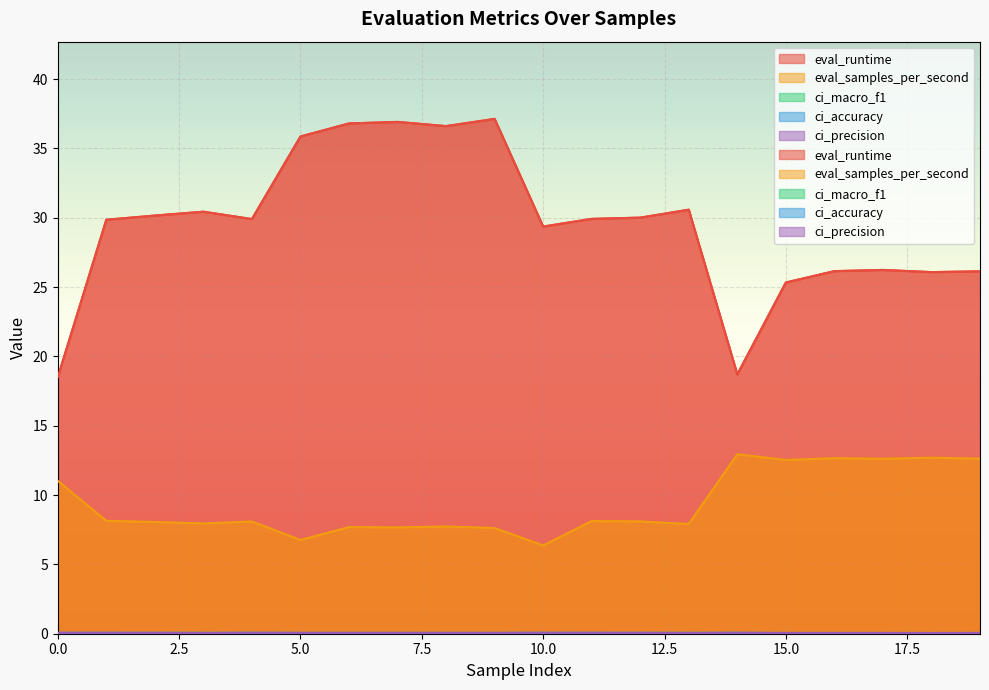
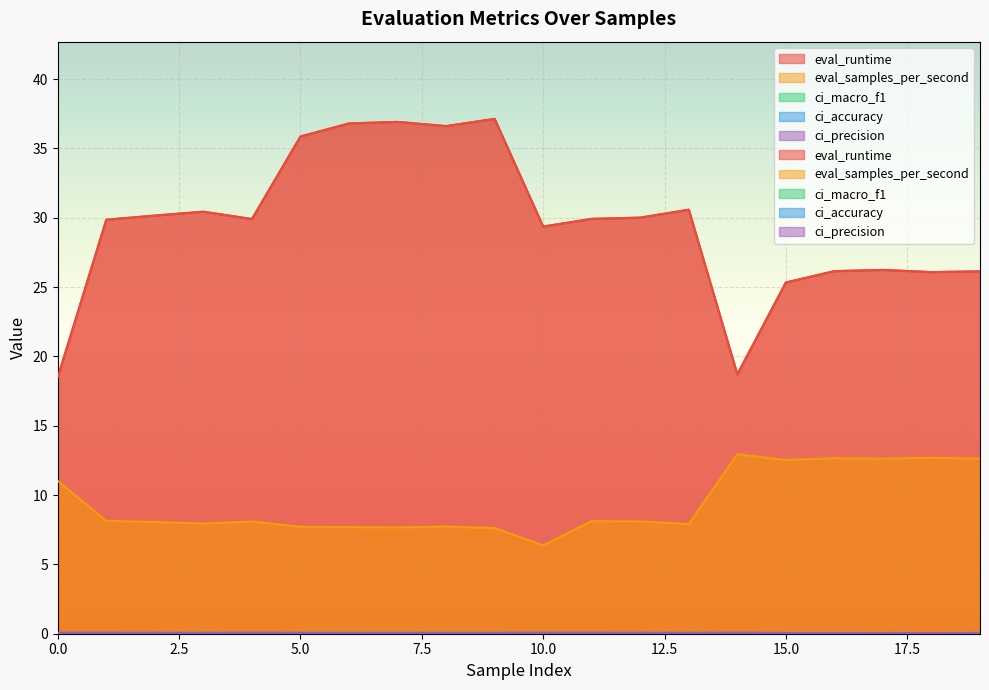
  {
    "eval_runtime": {
      "0.0": 18.5,
      "5.0": 35.9,
      "10.0": 29.4,
      "15.0": 25.3
    },
    "eval_samples_per_second": {
      "0.0": 11.0,
-     "5.0": 6.8,
+     "5.0": 7.7,
      "10.0": 6.4,
      "15.0": 12.5
    },
    "ci_precision": {
      "0.0": 0.1,
      "5.0": 0.1,
      "10.0": 0.1,
      "15.0": 0.1
    }
  }
